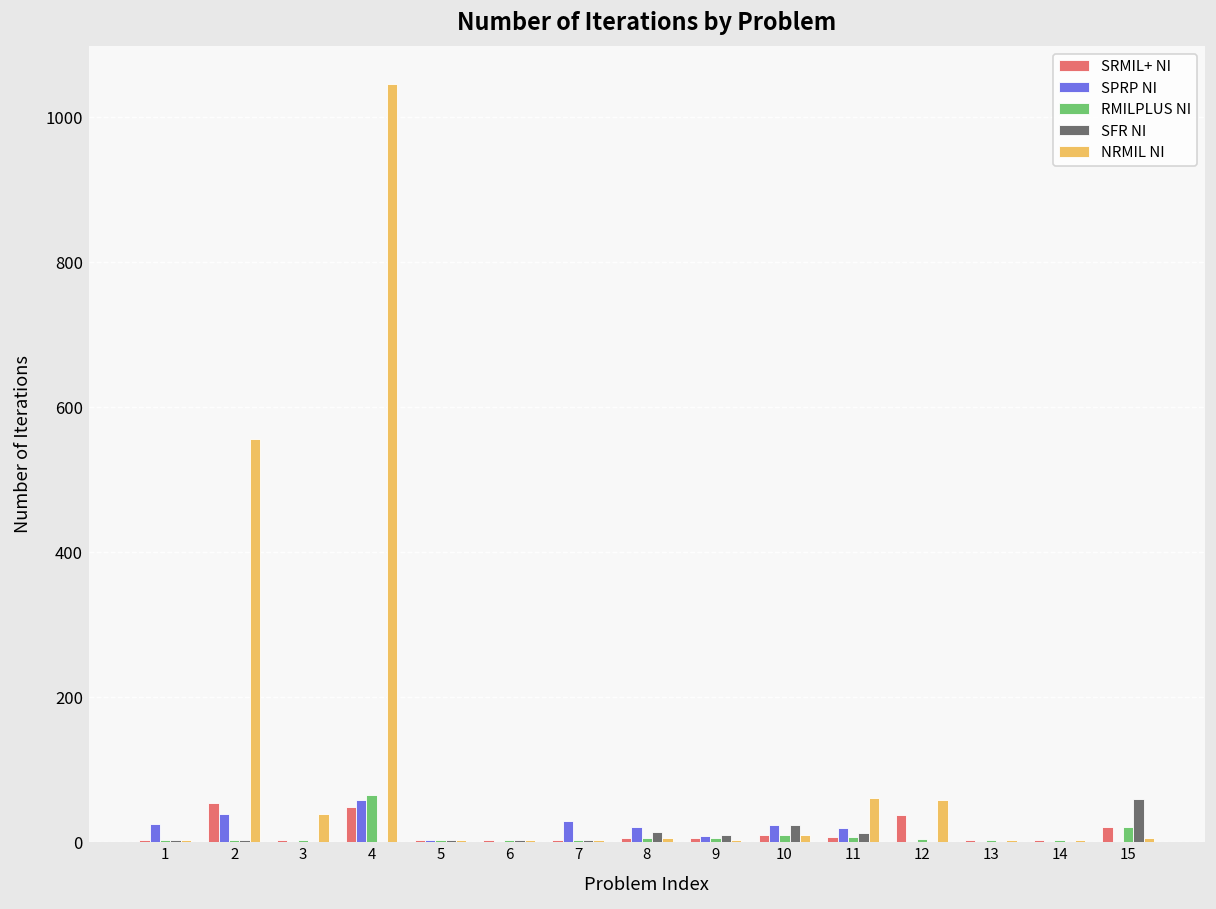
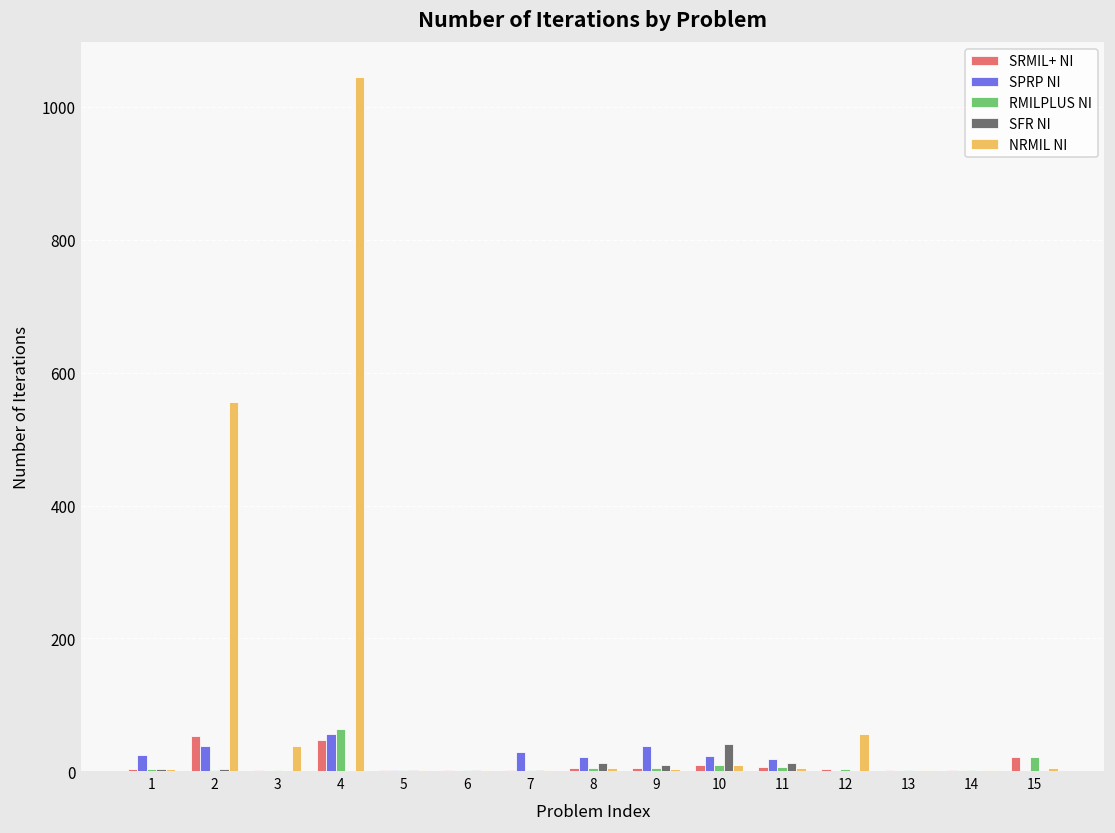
  {
    "SRMIL+ NI": {
      "2": 50,
      "4": 50,
      "8": 10,
      "9": 10,
      "10": 10,
      "11": 10,
-     "12": 40,
+     "12": 0,
      "15": 20
    },
    "SPRP NI": {
      "1": 20,
      "2": 40,
      "3": 0,
      "4": 60,
      "6": 0,
      "7": 30,
      "8": 20,
-     "9": 10,
+     "9": 40,
      "10": 20,
      "11": 20,
      "12": 0,
      "13": 0,
      "14": 0,
      "15": 0
    },
    "RMILPLUS NI": {
      "4": 60,
      "8": 10,
      "9": 10,
      "10": 10,
      "11": 10,
      "15": 20
    },
    "SFR NI": {
      "3": 0,
      "4": 0,
      "8": 10,
      "9": 10,
-     "10": 20,
+     "10": 40,
      "11": 10,
      "12": 0,
      "13": 0,
      "14": 0,
-     "15": 60
+     "15": 0
    },
    "NRMIL NI": {
      "2": 560,
      "3": 40,
      "4": 1050,
      "8": 10,
      "10": 10,
-     "11": 60,
+     "11": 10,
      "12": 60,
      "15": 10
    }
  }
